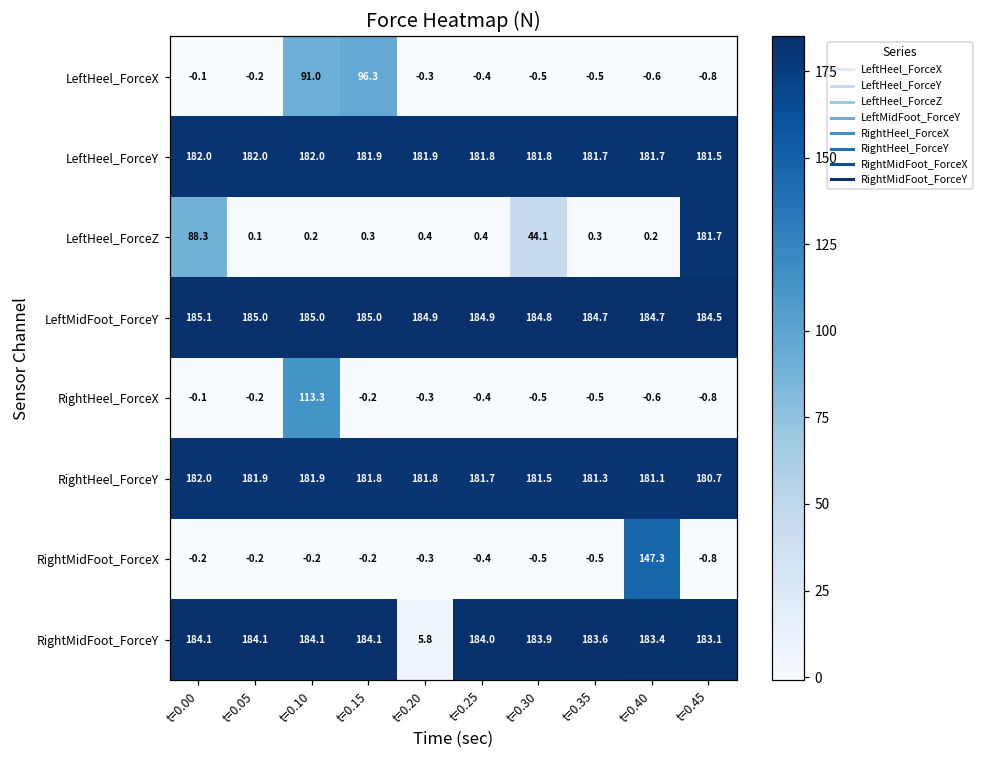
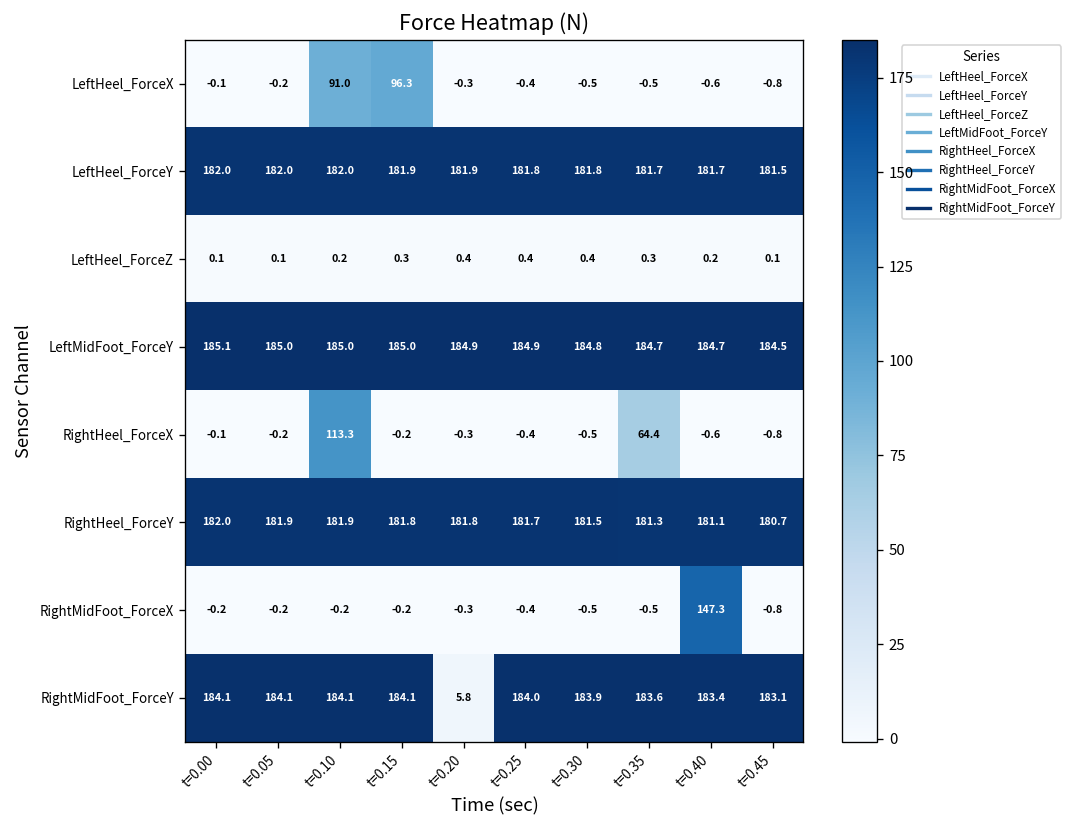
  {
    "LeftHeel_ForceX": {
      "t=0.00": -0.1,
      "t=0.05": -0.2,
      "t=0.10": 91.0,
      "t=0.15": 96.3,
      "t=0.20": -0.3,
      "t=0.25": -0.4,
      "t=0.30": -0.5,
      "t=0.35": -0.5,
      "t=0.40": -0.6,
      "t=0.45": -0.8
    },
    "LeftHeel_ForceY": {
      "t=0.00": 182.0,
      "t=0.05": 182.0,
      "t=0.10": 182.0,
      "t=0.15": 181.9,
      "t=0.20": 181.9,
      "t=0.25": 181.8,
      "t=0.30": 181.8,
      "t=0.35": 181.7,
      "t=0.40": 181.7,
      "t=0.45": 181.5
    },
    "LeftHeel_ForceZ": {
-     "t=0.00": 88.3,
+     "t=0.00": 0.1,
      "t=0.05": 0.1,
      "t=0.10": 0.2,
      "t=0.15": 0.3,
      "t=0.20": 0.4,
      "t=0.25": 0.4,
-     "t=0.30": 44.1,
+     "t=0.30": 0.4,
      "t=0.35": 0.3,
      "t=0.40": 0.2,
-     "t=0.45": 181.7
+     "t=0.45": 0.1
    },
    "LeftMidFoot_ForceY": {
      "t=0.00": 185.1,
      "t=0.05": 185.0,
      "t=0.10": 185.0,
      "t=0.15": 185.0,
      "t=0.20": 184.9,
      "t=0.25": 184.9,
      "t=0.30": 184.8,
      "t=0.35": 184.7,
      "t=0.40": 184.7,
      "t=0.45": 184.5
    },
    "RightHeel_ForceX": {
      "t=0.00": -0.1,
      "t=0.05": -0.2,
      "t=0.10": 113.3,
      "t=0.15": -0.2,
      "t=0.20": -0.3,
      "t=0.25": -0.4,
      "t=0.30": -0.5,
-     "t=0.35": -0.5,
+     "t=0.35": 64.4,
      "t=0.40": -0.6,
      "t=0.45": -0.8
    },
    "RightHeel_ForceY": {
      "t=0.00": 182.0,
      "t=0.05": 181.9,
      "t=0.10": 181.9,
      "t=0.15": 181.8,
      "t=0.20": 181.8,
      "t=0.25": 181.7,
      "t=0.30": 181.5,
      "t=0.35": 181.3,
      "t=0.40": 181.1,
      "t=0.45": 180.7
    },
    "RightMidFoot_ForceX": {
      "t=0.00": -0.2,
      "t=0.05": -0.2,
      "t=0.10": -0.2,
      "t=0.15": -0.2,
      "t=0.20": -0.3,
      "t=0.25": -0.4,
      "t=0.30": -0.5,
      "t=0.35": -0.5,
      "t=0.40": 147.3,
      "t=0.45": -0.8
    },
    "RightMidFoot_ForceY": {
      "t=0.00": 184.1,
      "t=0.05": 184.1,
      "t=0.10": 184.1,
      "t=0.15": 184.1,
      "t=0.20": 5.8,
      "t=0.25": 184.0,
      "t=0.30": 183.9,
      "t=0.35": 183.6,
      "t=0.40": 183.4,
      "t=0.45": 183.1
    }
  }
